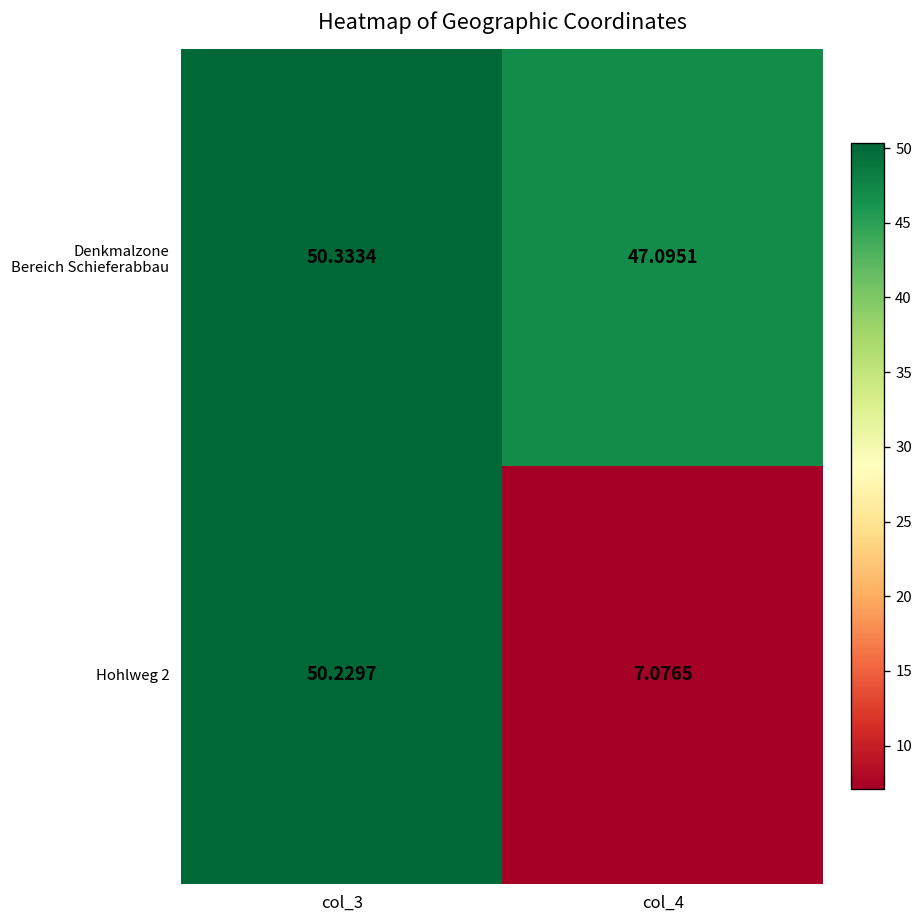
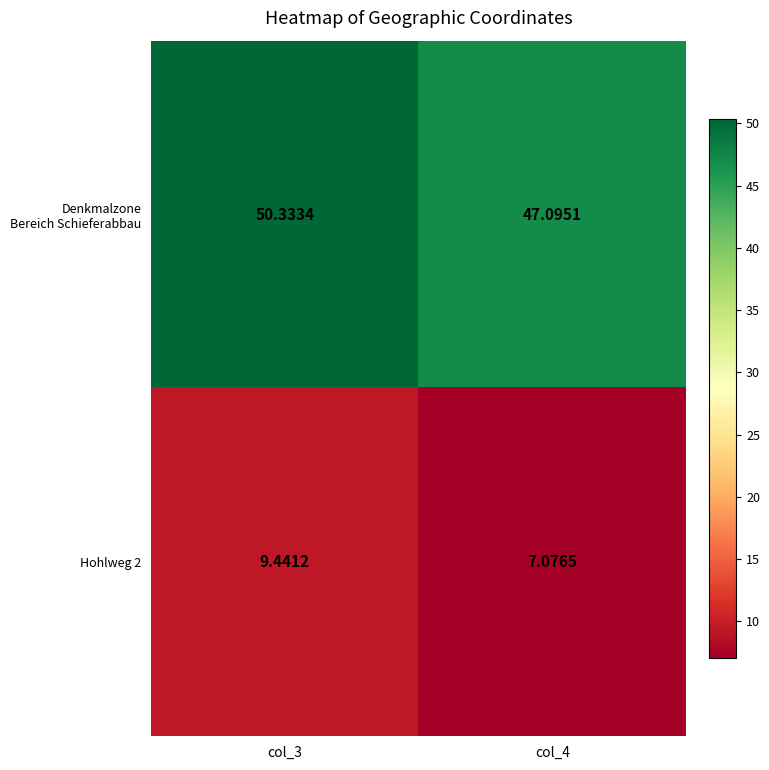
  {
    "Denkmalzone Bereich Schieferabbau": {
      "col_3": 50.3334,
      "col_4": 47.0951
    },
    "Hohlweg 2": {
-     "col_3": 50.2297,
+     "col_3": 9.4412,
      "col_4": 7.0765
    }
  }
